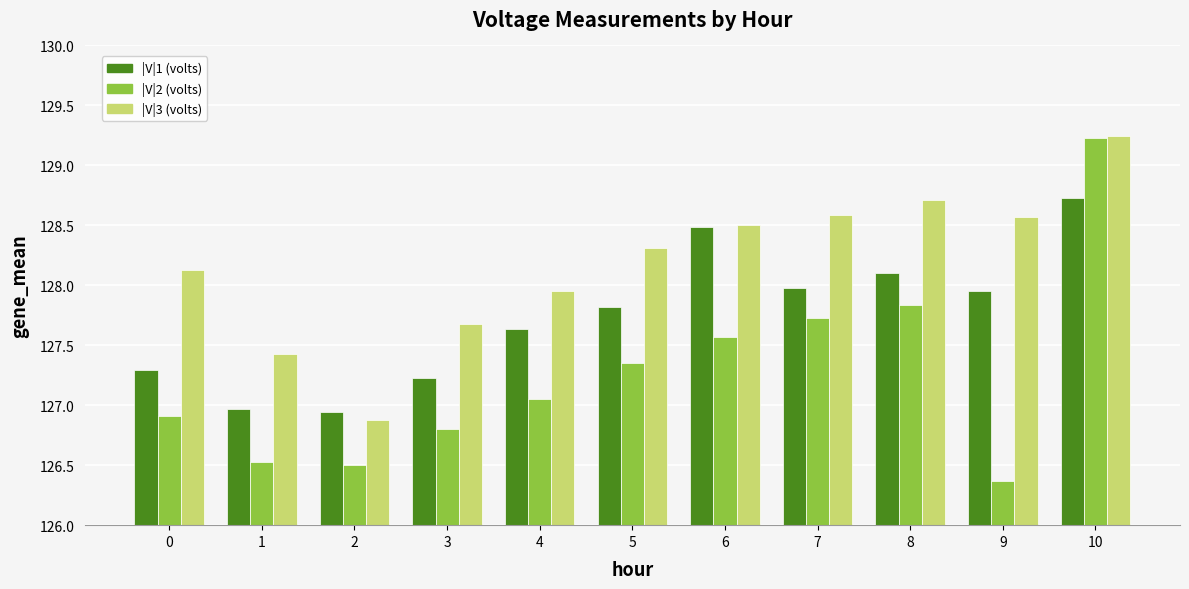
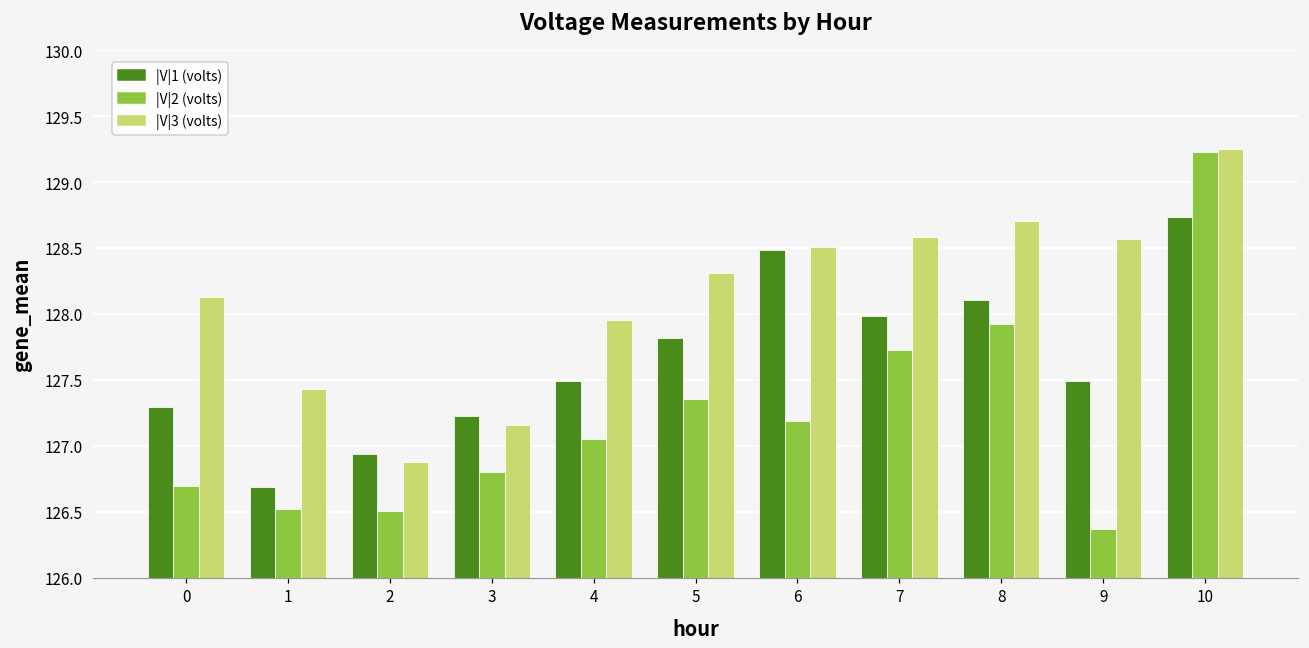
  {
    "|V|1 (volts)": {
      "0": 127.30,
-     "1": 126.97,
+     "1": 126.69,
      "2": 126.94,
      "3": 127.22,
-     "4": 127.63,
+     "4": 127.49,
      "5": 127.82,
      "6": 128.49,
      "7": 127.98,
      "8": 128.11,
-     "9": 127.95,
+     "9": 127.49,
      "10": 128.73
    },
    "|V|2 (volts)": {
-     "0": 126.91,
+     "0": 126.69,
      "1": 126.52,
      "2": 126.50,
      "3": 126.81,
      "4": 127.06,
      "5": 127.36,
-     "6": 127.57,
+     "6": 127.19,
      "7": 127.73,
-     "8": 127.84,
+     "8": 127.93,
      "9": 126.37,
      "10": 129.23
    },
    "|V|3 (volts)": {
      "0": 128.13,
      "1": 127.43,
      "2": 126.88,
-     "3": 127.68,
+     "3": 127.16,
      "4": 127.95,
      "5": 128.31,
      "6": 128.50,
      "7": 128.58,
      "8": 128.71,
      "9": 128.57,
      "10": 129.25
    }
  }
